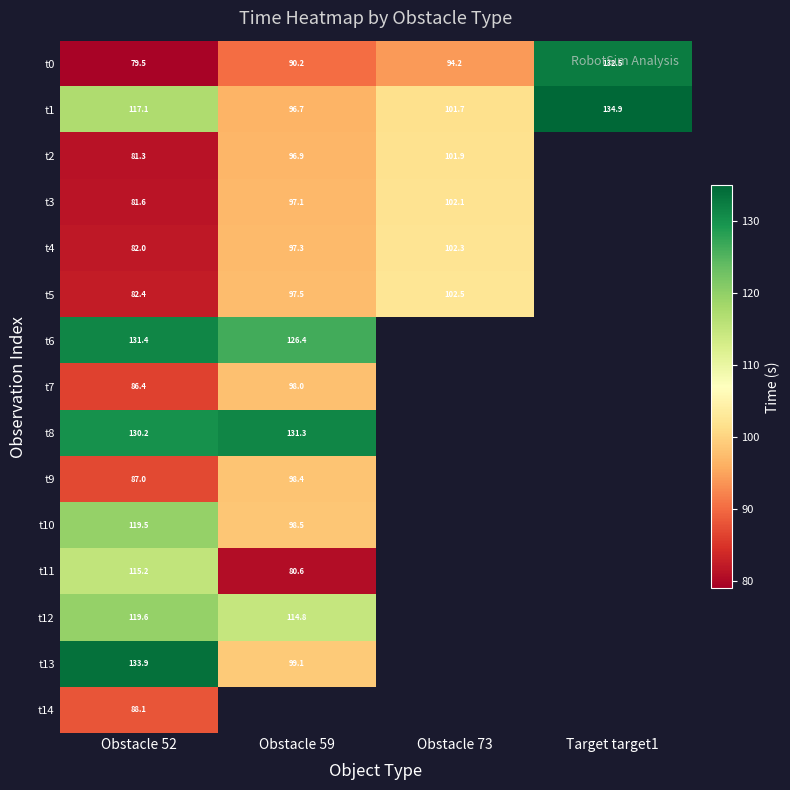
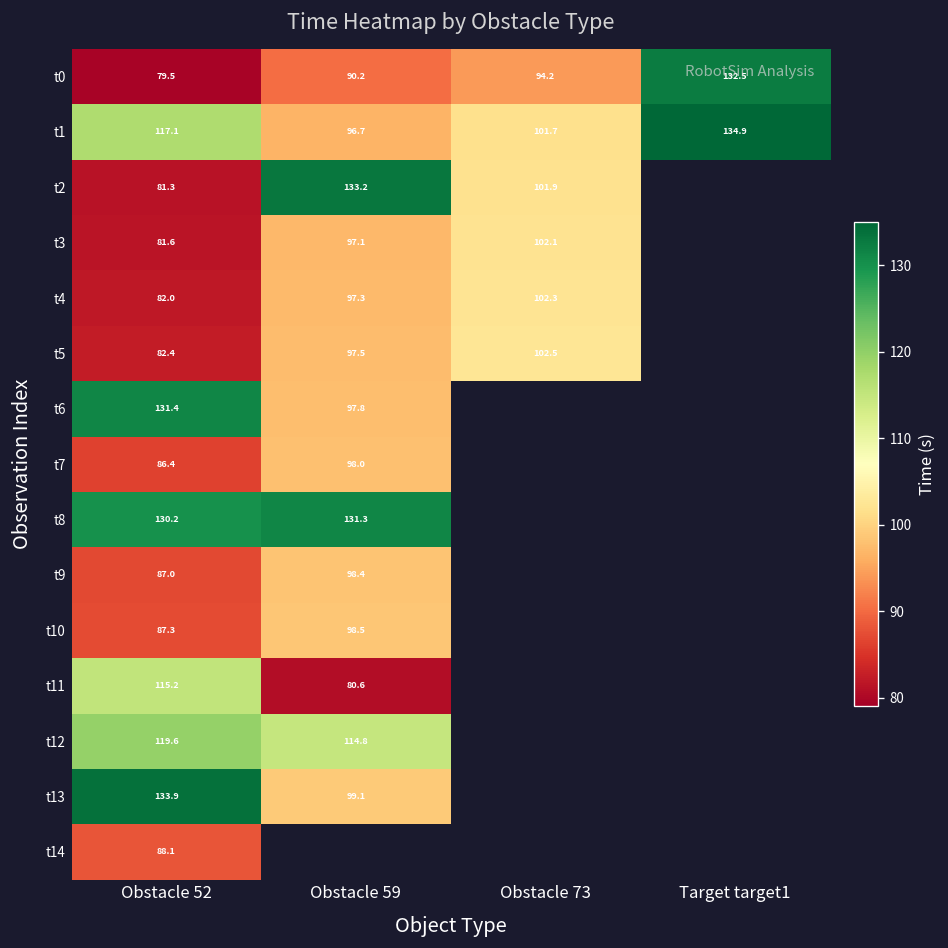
  {
    "t0": {
      "Obstacle 52": 79.5,
      "Obstacle 59": 90.2,
      "Obstacle 73": 94.2
    },
    "t1": {
      "Obstacle 52": 117.1,
      "Obstacle 59": 96.7,
      "Obstacle 73": 101.7,
      "Target target1": 134.9
    },
    "t2": {
      "Obstacle 52": 81.3,
-     "Obstacle 59": 96.9,
+     "Obstacle 59": 133.2,
      "Obstacle 73": 101.9
    },
    "t3": {
      "Obstacle 52": 81.6,
      "Obstacle 59": 97.1,
      "Obstacle 73": 102.1
    },
    "t4": {
      "Obstacle 52": 82.0,
      "Obstacle 59": 97.3,
      "Obstacle 73": 102.3
    },
    "t5": {
      "Obstacle 52": 82.4,
      "Obstacle 59": 97.5,
      "Obstacle 73": 102.5
    },
    "t6": {
      "Obstacle 52": 131.4,
-     "Obstacle 59": 126.4
+     "Obstacle 59": 97.8
    },
    "t7": {
      "Obstacle 52": 86.4,
      "Obstacle 59": 98.0
    },
    "t8": {
      "Obstacle 52": 130.2,
      "Obstacle 59": 131.3
    },
    "t9": {
      "Obstacle 52": 87.0,
      "Obstacle 59": 98.4
    },
    "t10": {
-     "Obstacle 52": 119.5,
+     "Obstacle 52": 87.3,
      "Obstacle 59": 98.5
    },
    "t11": {
      "Obstacle 52": 115.2,
      "Obstacle 59": 80.6
    },
    "t12": {
      "Obstacle 52": 119.6,
      "Obstacle 59": 114.8
    },
    "t13": {
      "Obstacle 52": 133.9,
      "Obstacle 59": 99.1
    },
    "t14": {
      "Obstacle 52": 88.1
    }
  }
